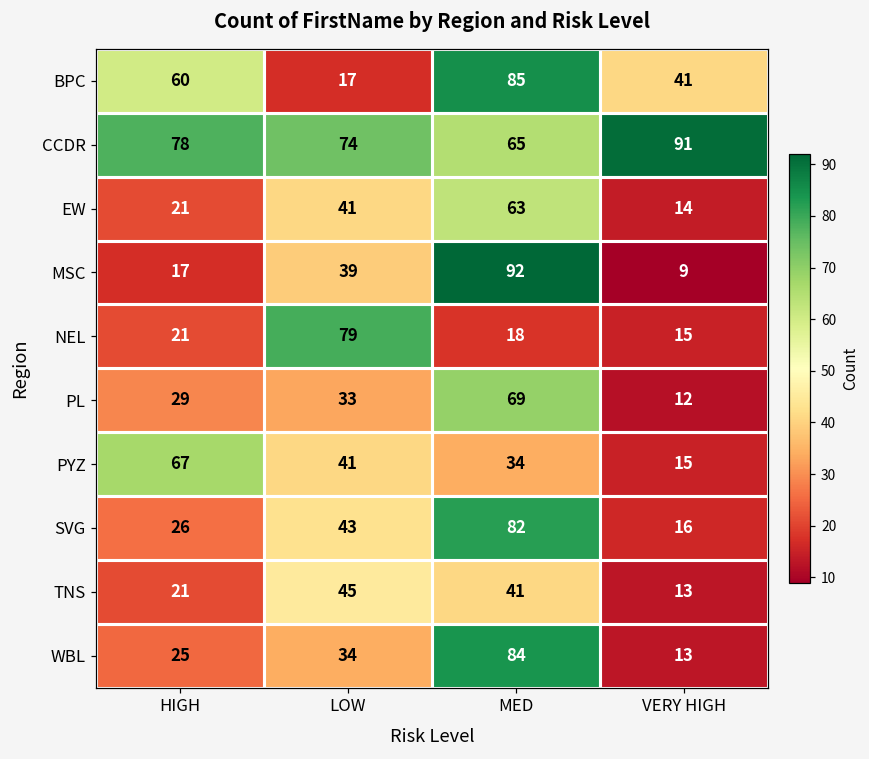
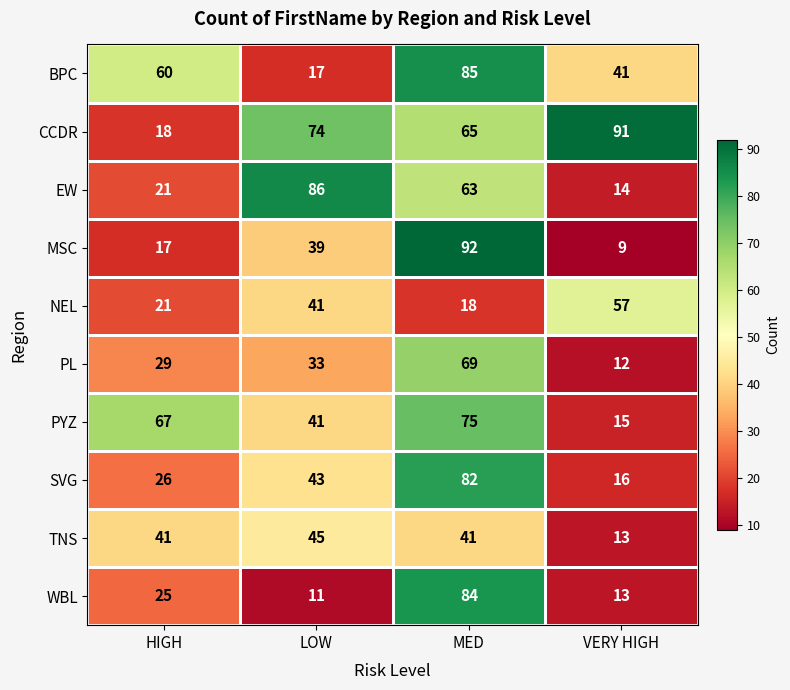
  {
    "BPC": {
      "HIGH": 60,
      "LOW": 17,
      "MED": 85,
      "VERY HIGH": 41
    },
    "CCDR": {
-     "HIGH": 78,
+     "HIGH": 18,
      "LOW": 74,
      "MED": 65,
      "VERY HIGH": 91
    },
    "EW": {
      "HIGH": 21,
-     "LOW": 41,
+     "LOW": 86,
      "MED": 63,
      "VERY HIGH": 14
    },
    "MSC": {
      "HIGH": 17,
      "LOW": 39,
      "MED": 92,
      "VERY HIGH": 9
    },
    "NEL": {
      "HIGH": 21,
-     "LOW": 79,
+     "LOW": 41,
      "MED": 18,
-     "VERY HIGH": 15
+     "VERY HIGH": 57
    },
    "PL": {
      "HIGH": 29,
      "LOW": 33,
      "MED": 69,
      "VERY HIGH": 12
    },
    "PYZ": {
      "HIGH": 67,
      "LOW": 41,
-     "MED": 34,
+     "MED": 75,
      "VERY HIGH": 15
    },
    "SVG": {
      "HIGH": 26,
      "LOW": 43,
      "MED": 82,
      "VERY HIGH": 16
    },
    "TNS": {
-     "HIGH": 21,
+     "HIGH": 41,
      "LOW": 45,
      "MED": 41,
      "VERY HIGH": 13
    },
    "WBL": {
      "HIGH": 25,
-     "LOW": 34,
+     "LOW": 11,
      "MED": 84,
      "VERY HIGH": 13
    }
  }
